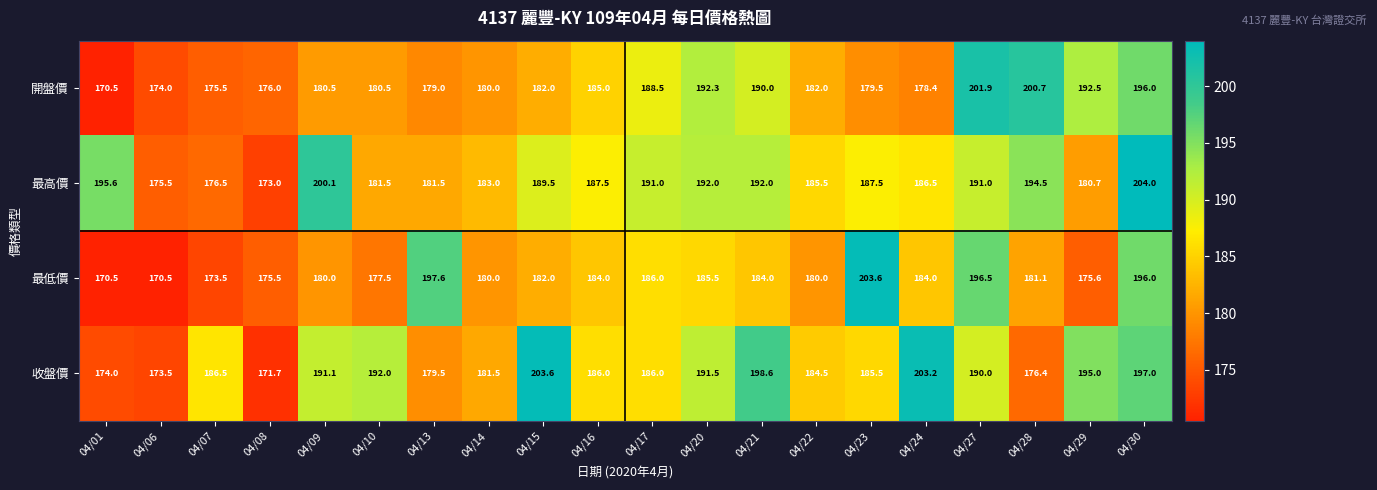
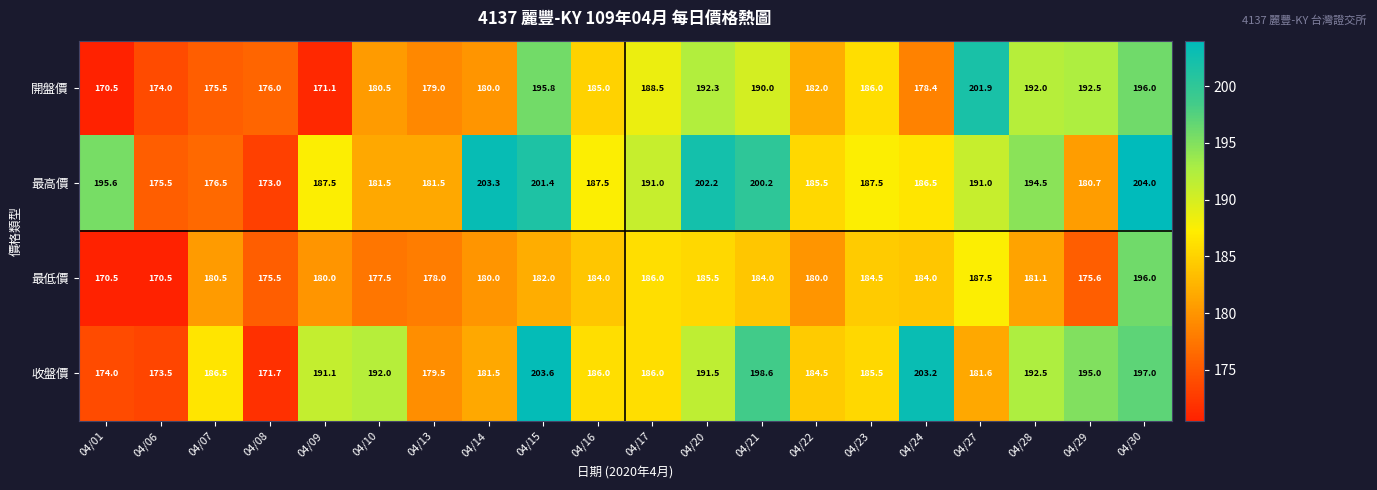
  {
    "開盤價": {
      "04/01": 170.5,
      "04/06": 174.0,
      "04/07": 175.5,
      "04/08": 176.0,
-     "04/09": 180.5,
+     "04/09": 171.1,
      "04/10": 180.5,
      "04/13": 179.0,
      "04/14": 180.0,
-     "04/15": 182.0,
+     "04/15": 195.8,
      "04/16": 185.0,
      "04/17": 188.5,
      "04/20": 192.3,
      "04/21": 190.0,
      "04/22": 182.0,
-     "04/23": 179.5,
+     "04/23": 186.0,
      "04/24": 178.4,
      "04/27": 201.9,
-     "04/28": 200.7,
+     "04/28": 192.0,
      "04/29": 192.5,
      "04/30": 196.0
    },
    "最高價": {
      "04/01": 195.6,
      "04/06": 175.5,
      "04/07": 176.5,
      "04/08": 173.0,
-     "04/09": 200.1,
+     "04/09": 187.5,
      "04/10": 181.5,
      "04/13": 181.5,
-     "04/14": 183.0,
-     "04/15": 189.5,
+     "04/14": 203.3,
+     "04/15": 201.4,
      "04/16": 187.5,
      "04/17": 191.0,
-     "04/20": 192.0,
-     "04/21": 192.0,
+     "04/20": 202.2,
+     "04/21": 200.2,
      "04/22": 185.5,
      "04/23": 187.5,
      "04/24": 186.5,
      "04/27": 191.0,
      "04/28": 194.5,
      "04/29": 180.7,
      "04/30": 204.0
    },
    "最低價": {
      "04/01": 170.5,
      "04/06": 170.5,
-     "04/07": 173.5,
+     "04/07": 180.5,
      "04/08": 175.5,
      "04/09": 180.0,
      "04/10": 177.5,
-     "04/13": 197.6,
+     "04/13": 178.0,
      "04/14": 180.0,
      "04/15": 182.0,
      "04/16": 184.0,
      "04/17": 186.0,
      "04/20": 185.5,
      "04/21": 184.0,
      "04/22": 180.0,
-     "04/23": 203.6,
+     "04/23": 184.5,
      "04/24": 184.0,
-     "04/27": 196.5,
+     "04/27": 187.5,
      "04/28": 181.1,
      "04/29": 175.6,
      "04/30": 196.0
    },
    "收盤價": {
      "04/01": 174.0,
      "04/06": 173.5,
      "04/07": 186.5,
      "04/08": 171.7,
      "04/09": 191.1,
      "04/10": 192.0,
      "04/13": 179.5,
      "04/14": 181.5,
      "04/15": 203.6,
      "04/16": 186.0,
      "04/17": 186.0,
      "04/20": 191.5,
      "04/21": 198.6,
      "04/22": 184.5,
      "04/23": 185.5,
      "04/24": 203.2,
-     "04/27": 190.0,
-     "04/28": 176.4,
+     "04/27": 181.6,
+     "04/28": 192.5,
      "04/29": 195.0,
      "04/30": 197.0
    }
  }
